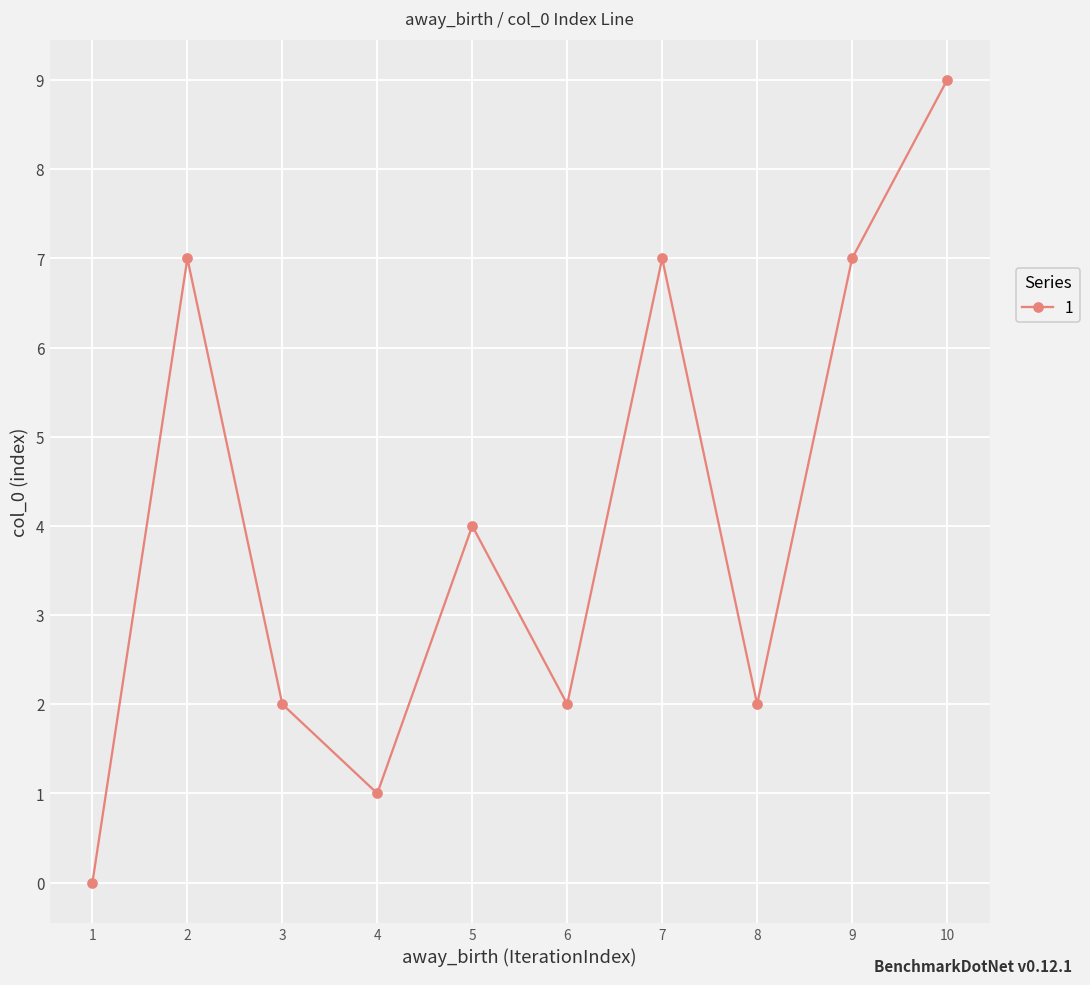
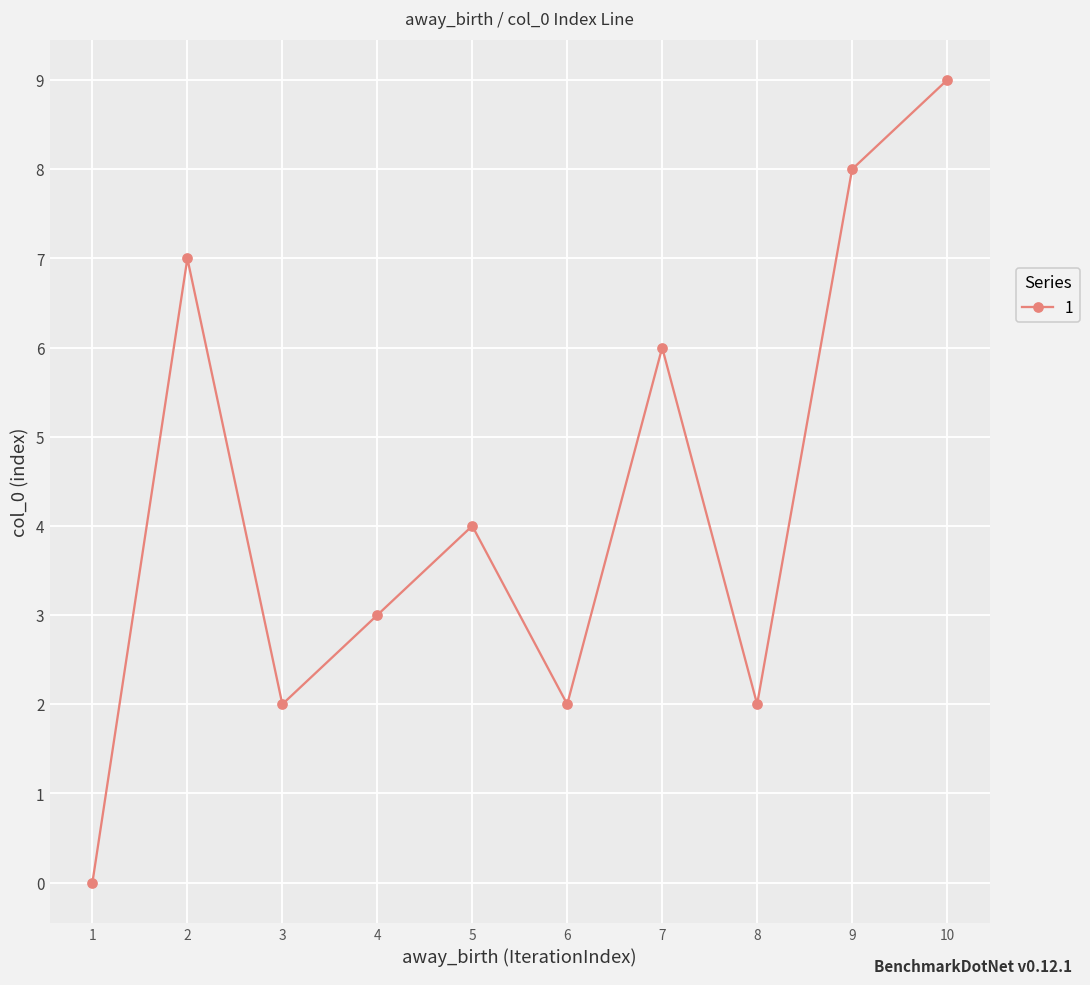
  {
    "1": 0,
    "2": 7,
    "3": 2,
-   "4": 1,
+   "4": 3,
    "5": 4,
    "6": 2,
-   "7": 7,
+   "7": 6,
    "8": 2,
-   "9": 7,
+   "9": 8,
    "10": 9
  }
